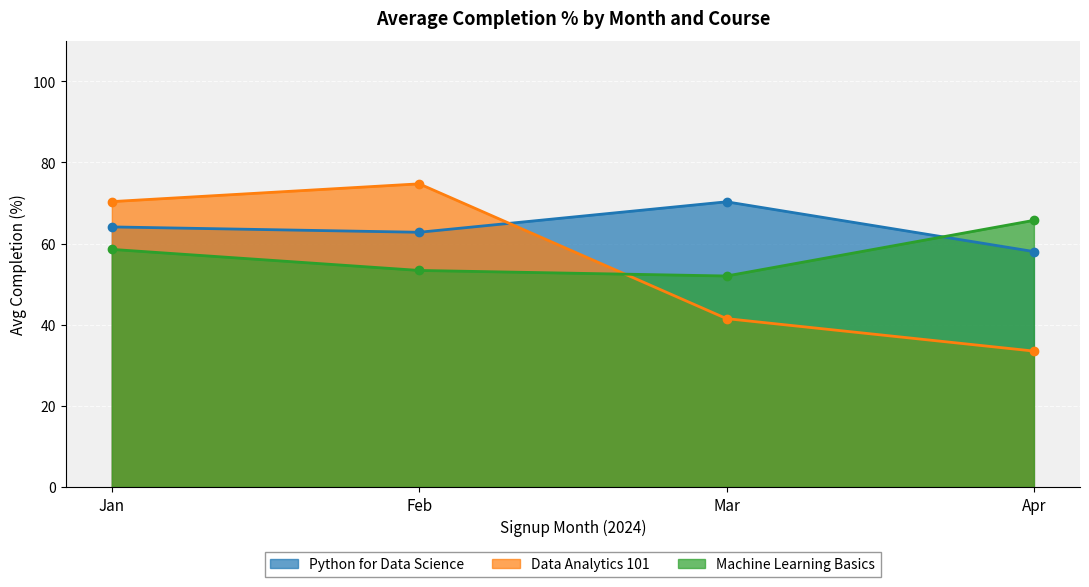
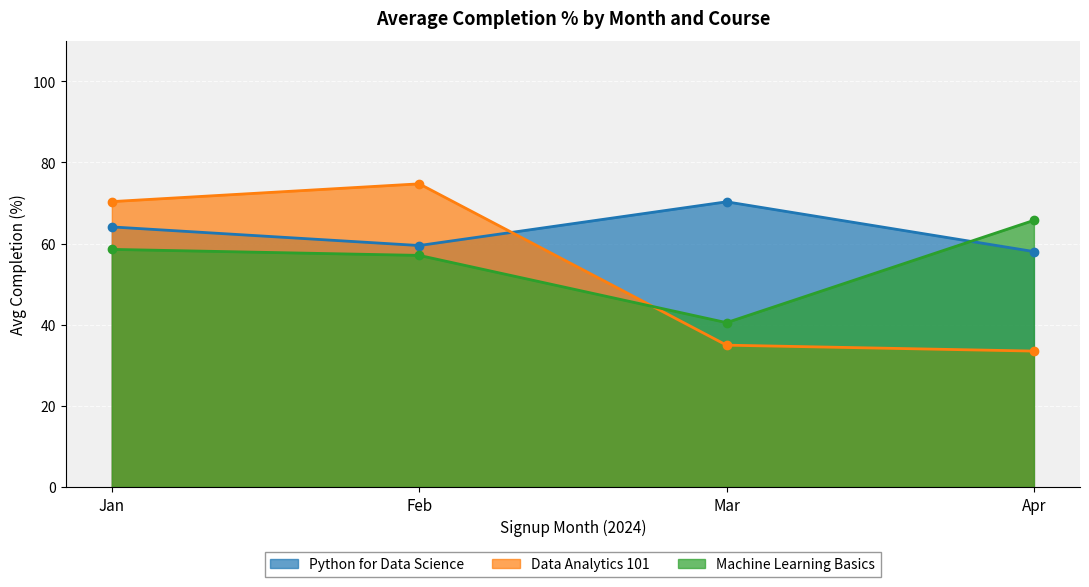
  {
    "Python for Data Science": {
      "Jan": 64,
-     "Feb": 63,
+     "Feb": 60,
      "Mar": 70,
      "Apr": 58
    },
    "Data Analytics 101": {
      "Jan": 70,
      "Feb": 75,
-     "Mar": 41,
+     "Mar": 35,
      "Apr": 33
    },
    "Machine Learning Basics": {
      "Jan": 59,
-     "Feb": 53,
-     "Mar": 52,
+     "Feb": 57,
+     "Mar": 41,
      "Apr": 66
    }
  }
